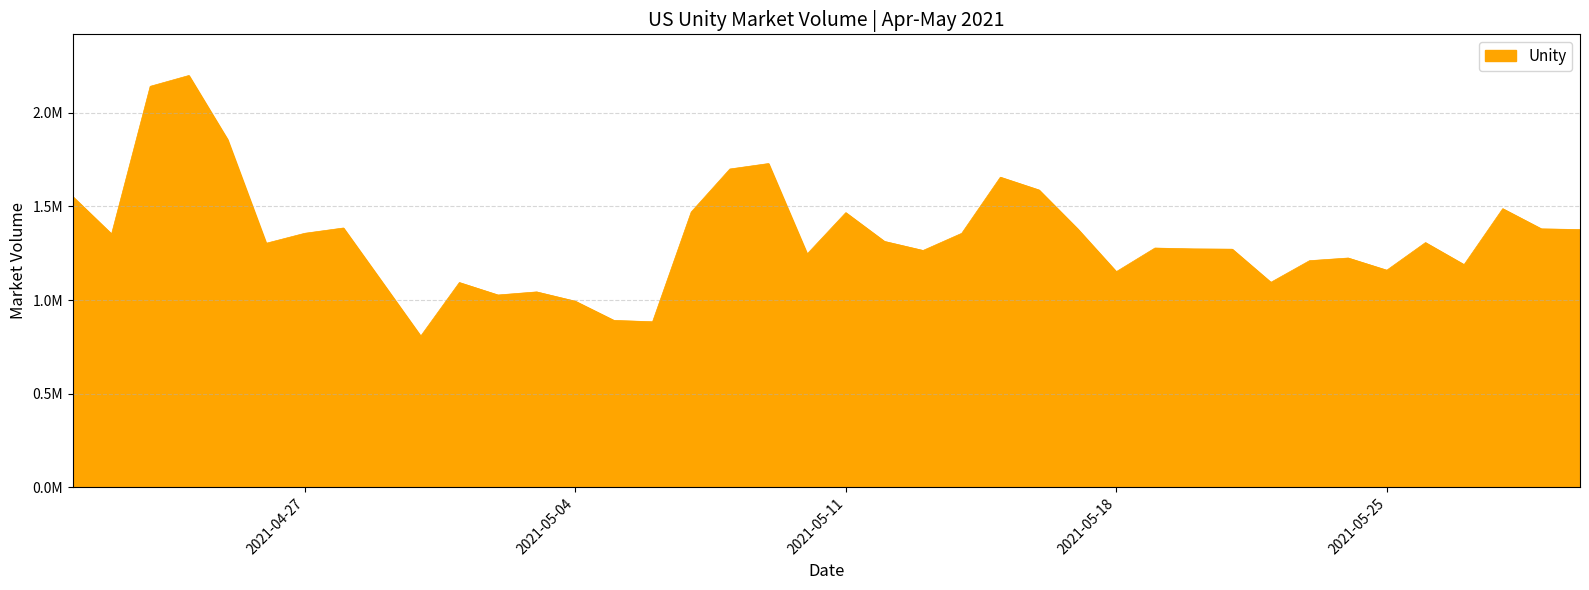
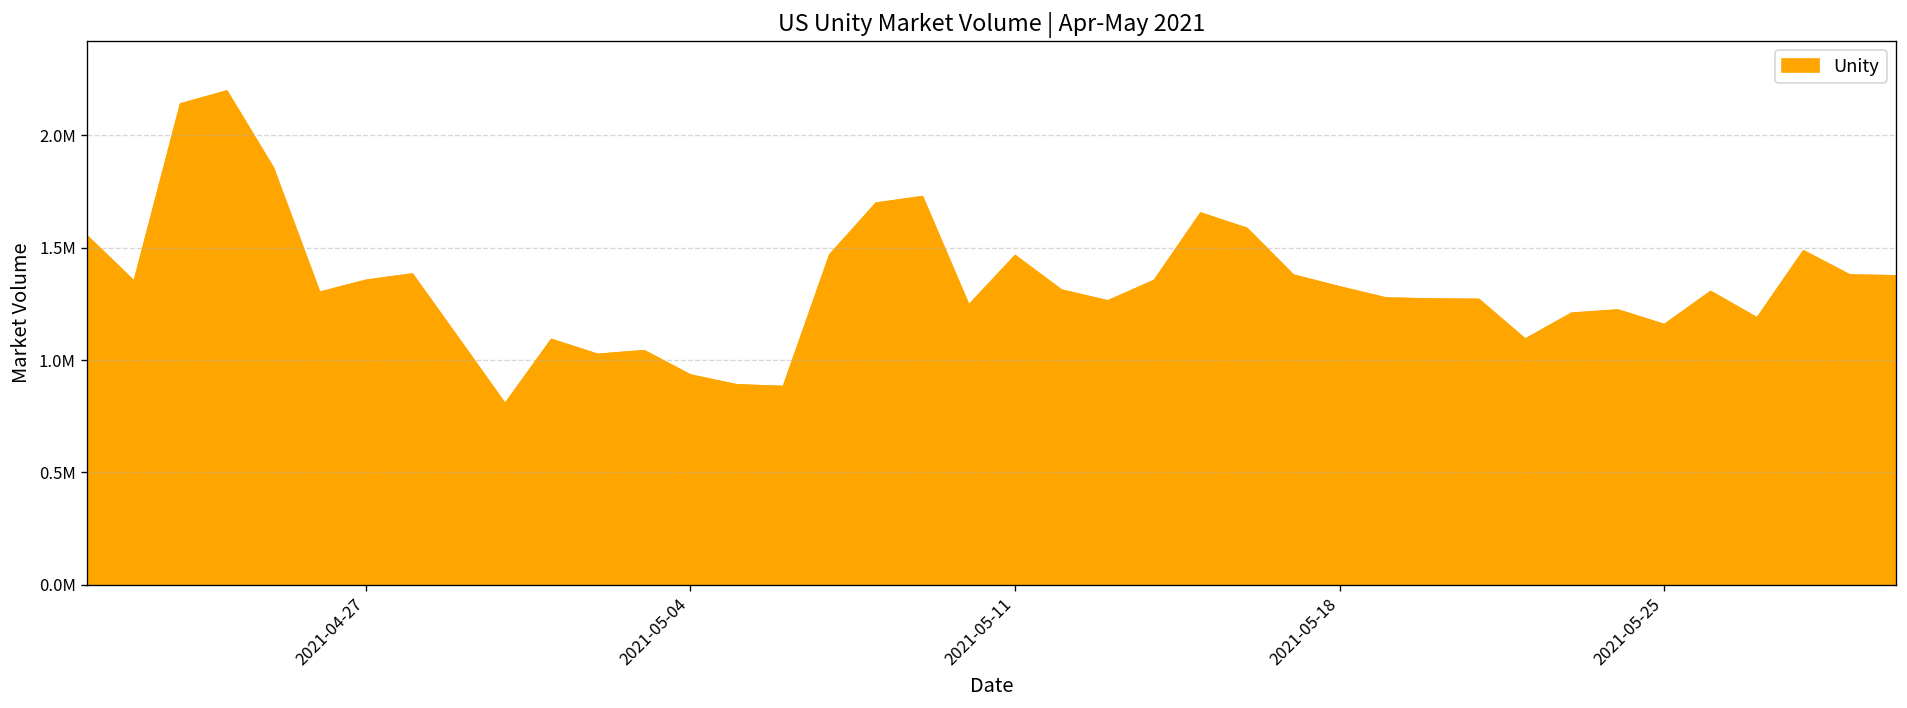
  {
    "2021-04-27": 1360000,
-   "2021-05-04": 990000,
+   "2021-05-04": 930000,
    "2021-05-11": 1470000,
-   "2021-05-18": 1150000,
+   "2021-05-18": 1330000,
    "2021-05-25": 1160000
  }
